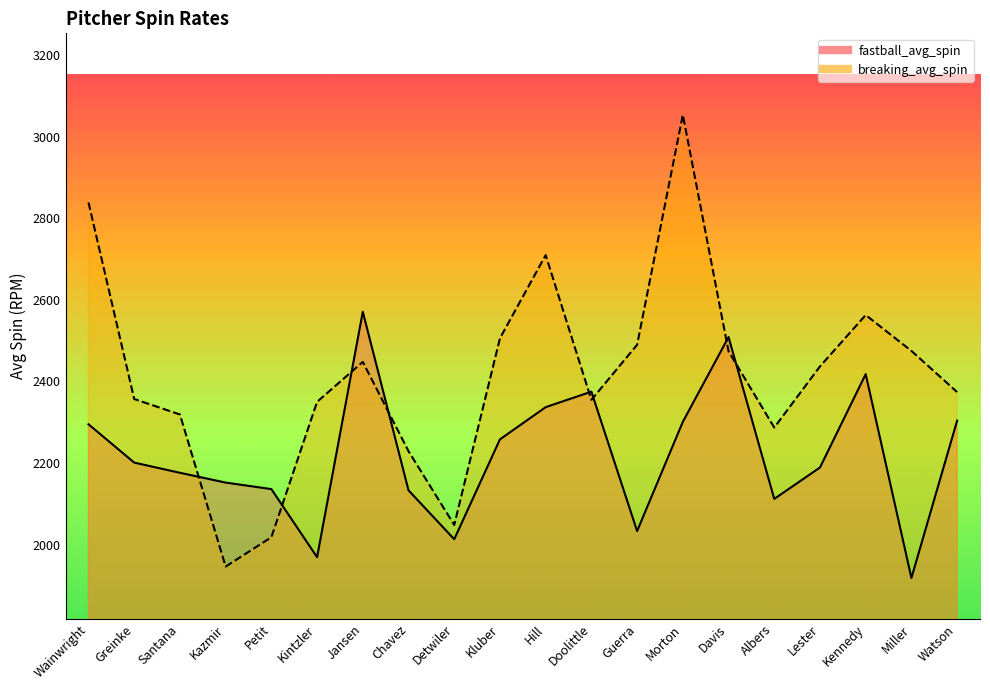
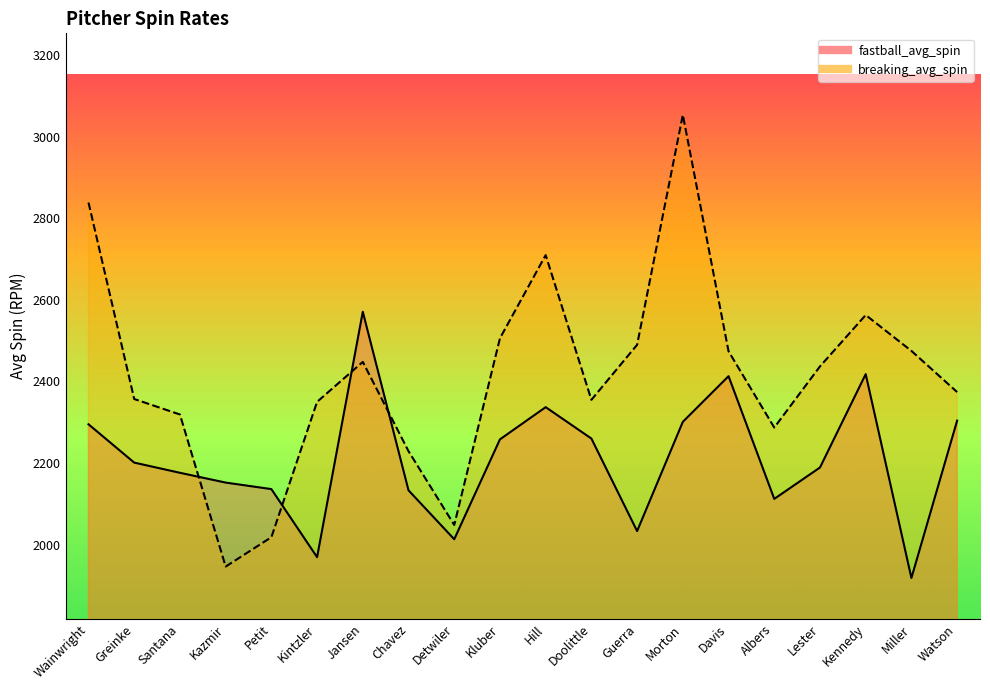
  {
    "fastball_avg_spin": {
      "Wainwright": 2300,
      "Greinke": 2200,
      "Santana": 2180,
      "Kazmir": 2150,
      "Petit": 2140,
      "Kintzler": 1970,
      "Jansen": 2570,
      "Chavez": 2130,
      "Detwiler": 2010,
      "Kluber": 2260,
      "Hill": 2340,
-     "Doolittle": 2380,
+     "Doolittle": 2260,
      "Guerra": 2030,
      "Morton": 2300,
-     "Davis": 2510,
+     "Davis": 2410,
      "Albers": 2110,
      "Lester": 2190,
      "Kennedy": 2420,
      "Miller": 1920,
      "Watson": 2300
    },
    "breaking_avg_spin": {
      "Wainwright": 2840,
      "Greinke": 2360,
      "Santana": 2320,
      "Kazmir": 1950,
      "Petit": 2020,
      "Kintzler": 2350,
      "Jansen": 2450,
      "Chavez": 2230,
      "Detwiler": 2050,
      "Kluber": 2510,
      "Hill": 2710,
      "Doolittle": 2360,
      "Guerra": 2490,
      "Morton": 3050,
      "Davis": 2470,
      "Albers": 2290,
      "Lester": 2440,
      "Kennedy": 2560,
      "Miller": 2480,
      "Watson": 2370
    }
  }
